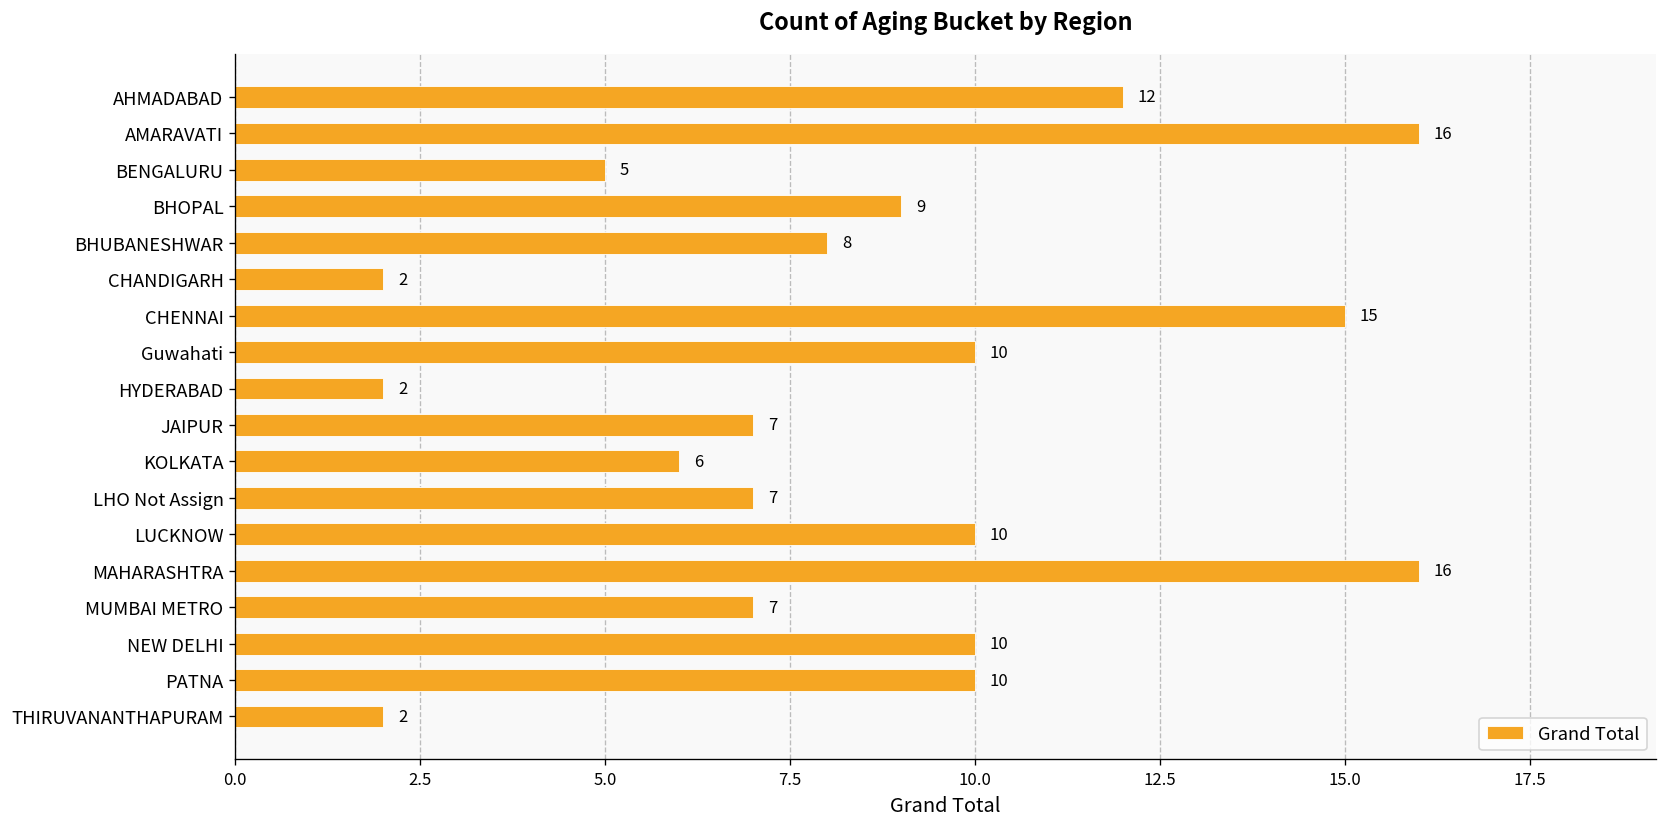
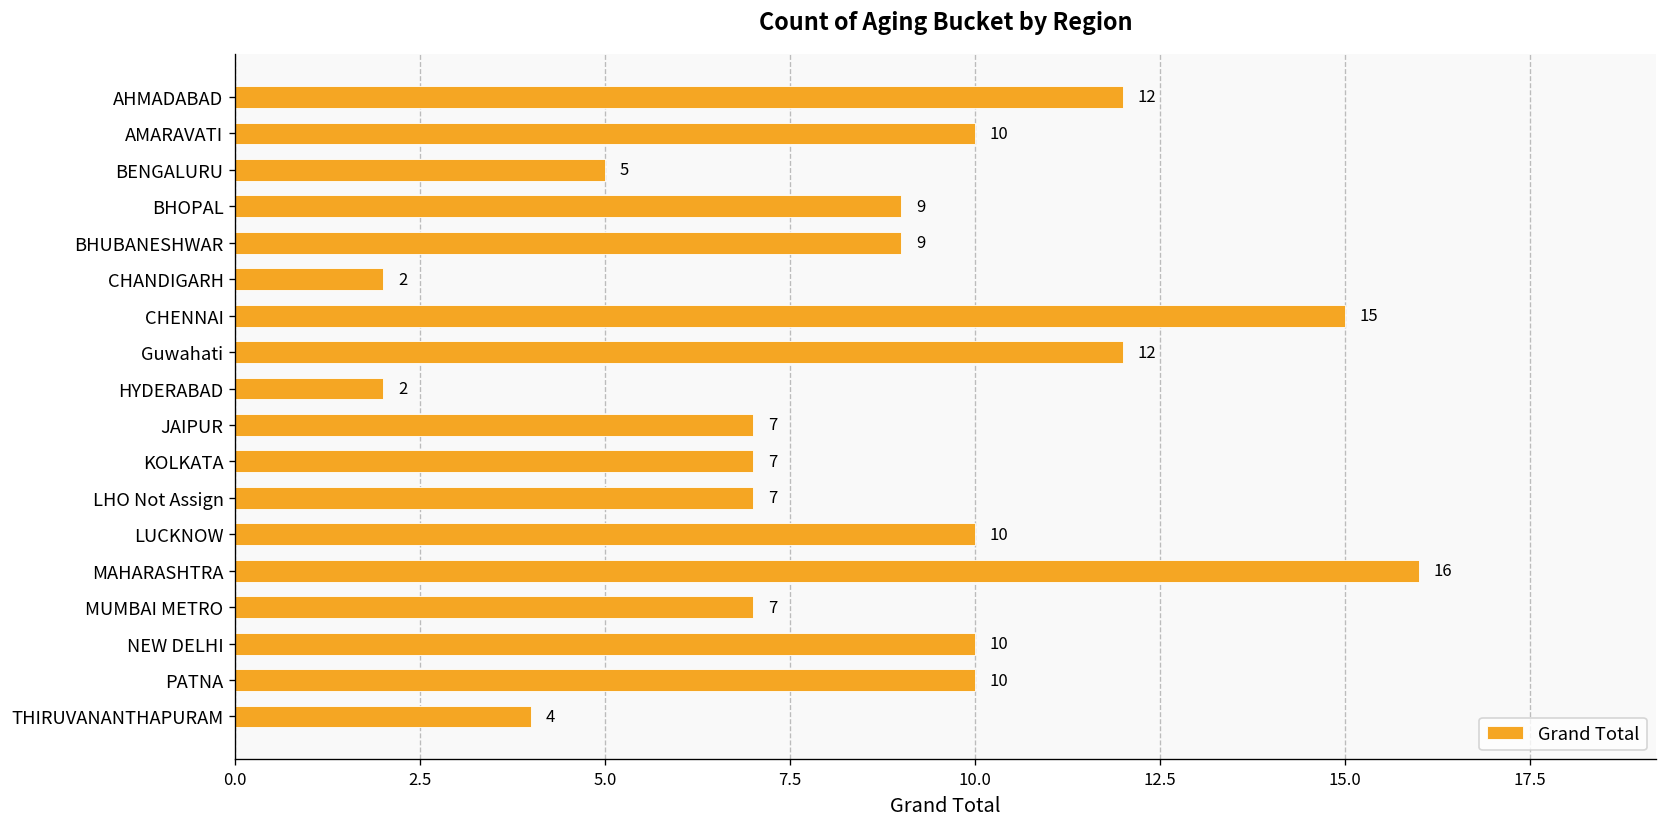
  {
    "AHMADABAD": 12,
-   "AMARAVATI": 16,
+   "AMARAVATI": 10,
    "BENGALURU": 5,
    "BHOPAL": 9,
-   "BHUBANESHWAR": 8,
+   "BHUBANESHWAR": 9,
    "CHANDIGARH": 2,
    "CHENNAI": 15,
-   "Guwahati": 10,
+   "Guwahati": 12,
    "HYDERABAD": 2,
    "JAIPUR": 7,
-   "KOLKATA": 6,
+   "KOLKATA": 7,
    "LHO Not Assign": 7,
    "LUCKNOW": 10,
    "MAHARASHTRA": 16,
    "MUMBAI METRO": 7,
    "NEW DELHI": 10,
    "PATNA": 10,
-   "THIRUVANANTHAPURAM": 2
+   "THIRUVANANTHAPURAM": 4
  }
